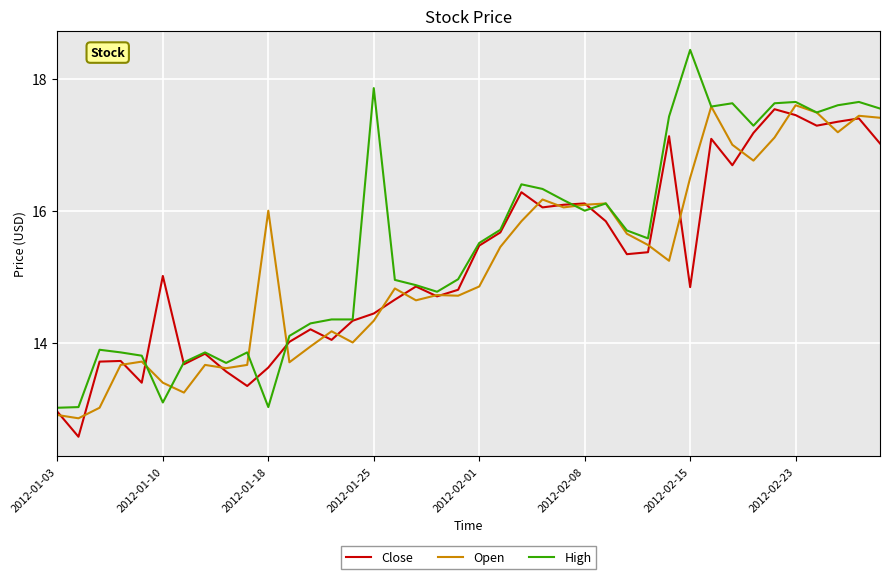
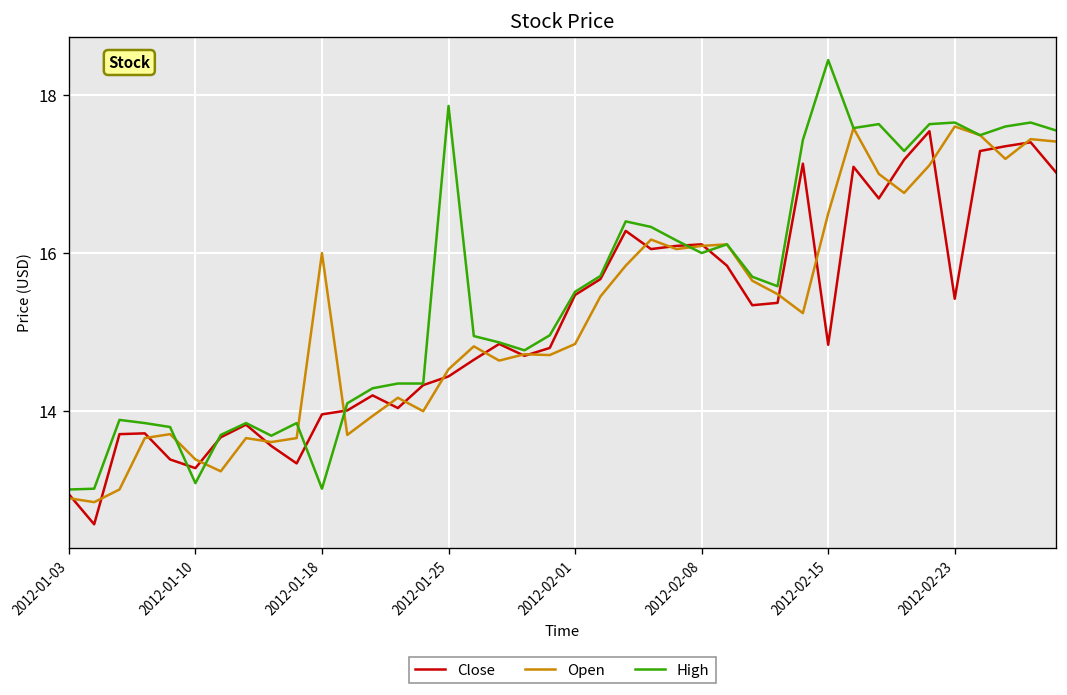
  {
    "Close": {
      "2012-01-03": 13.0,
-     "2012-01-10": 15.0,
-     "2012-01-18": 13.6,
+     "2012-01-10": 13.3,
+     "2012-01-18": 14.0,
      "2012-01-25": 14.4,
      "2012-02-01": 15.5,
      "2012-02-15": 14.8,
-     "2012-02-23": 17.5
+     "2012-02-23": 15.4
    },
    "Open": {
      "2012-01-03": 12.9,
      "2012-01-10": 13.4,
      "2012-01-18": 16.0,
-     "2012-01-25": 14.3,
+     "2012-01-25": 14.5,
      "2012-02-01": 14.9,
      "2012-02-15": 16.5,
      "2012-02-23": 17.6
    },
    "High": {
      "2012-01-03": 13.0,
      "2012-01-10": 13.1,
      "2012-01-18": 13.0,
      "2012-01-25": 17.9,
      "2012-02-01": 15.5,
      "2012-02-08": 16.0,
      "2012-02-15": 18.4,
      "2012-02-23": 17.7
    }
  }
